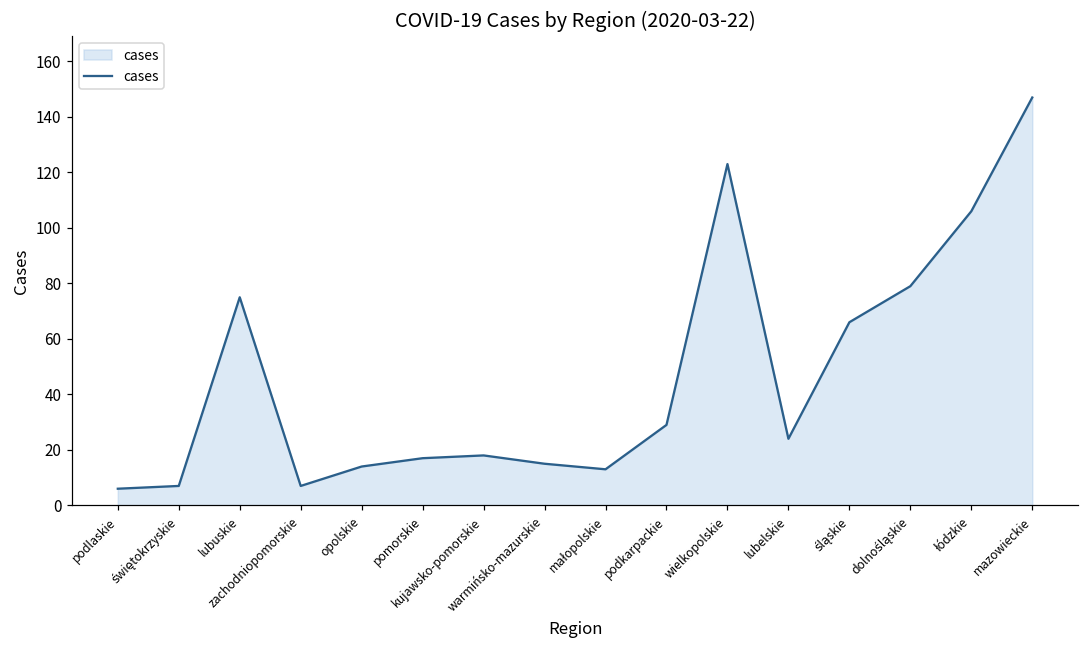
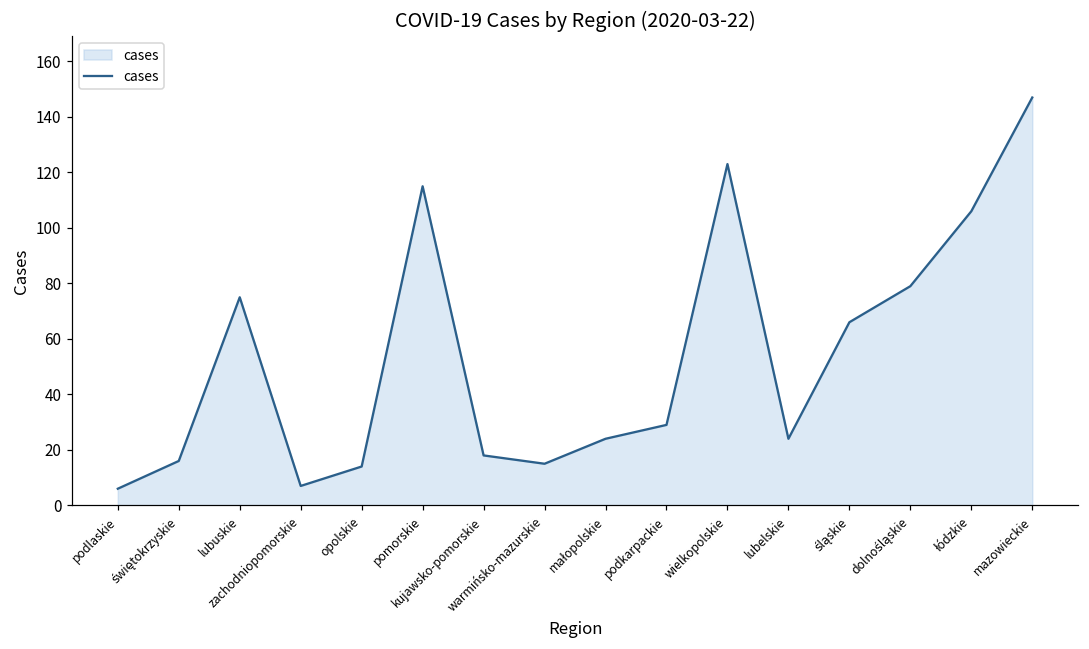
  {
    "podlaskie": 6,
-   "świętokrzyskie": 7,
+   "świętokrzyskie": 16,
    "lubuskie": 75,
    "zachodniopomorskie": 7,
    "opolskie": 14,
-   "pomorskie": 17,
+   "pomorskie": 115,
    "kujawsko-pomorskie": 18,
    "warmińsko-mazurskie": 15,
-   "małopolskie": 13,
+   "małopolskie": 24,
    "podkarpackie": 29,
    "wielkopolskie": 123,
    "lubelskie": 24,
    "śląskie": 66,
    "dolnośląskie": 79,
    "łódzkie": 106,
    "mazowieckie": 147
  }
